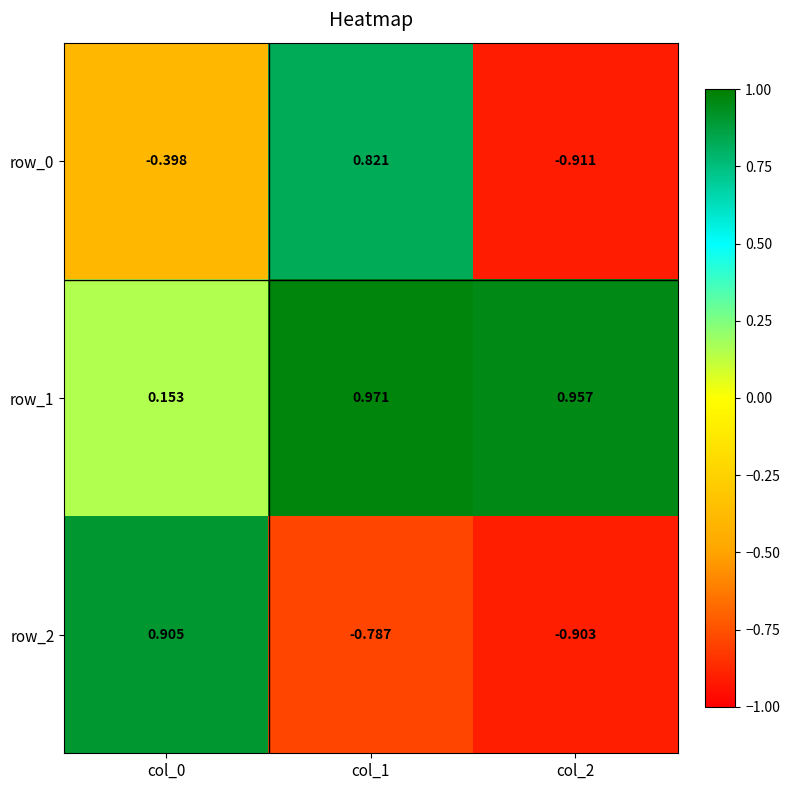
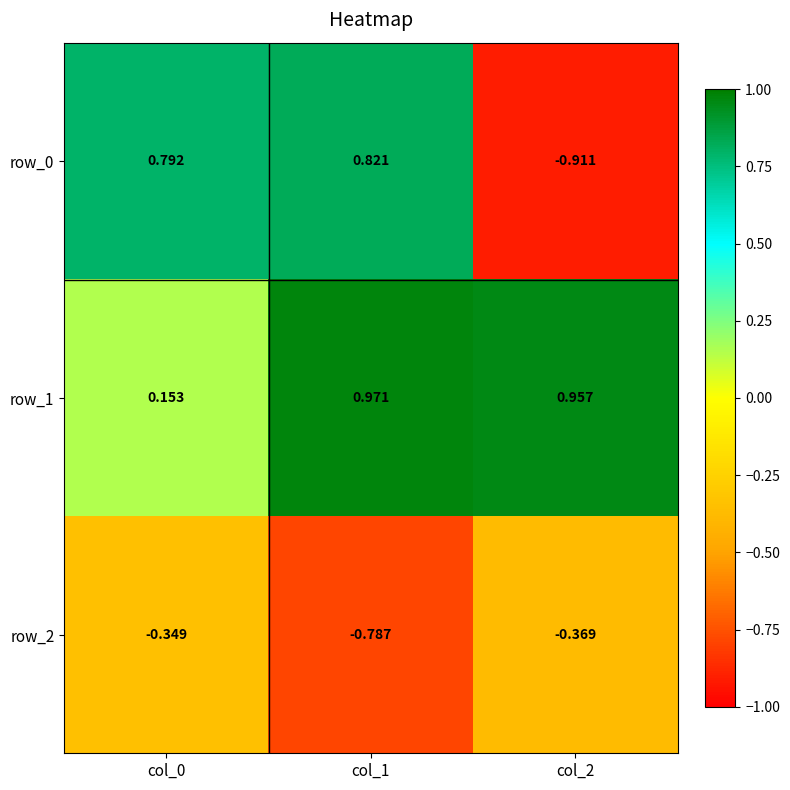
  {
    "row_0": {
-     "col_0": -0.398,
+     "col_0": 0.792,
      "col_1": 0.821,
      "col_2": -0.911
    },
    "row_1": {
      "col_0": 0.153,
      "col_1": 0.971,
      "col_2": 0.957
    },
    "row_2": {
-     "col_0": 0.905,
+     "col_0": -0.349,
      "col_1": -0.787,
-     "col_2": -0.903
+     "col_2": -0.369
    }
  }
